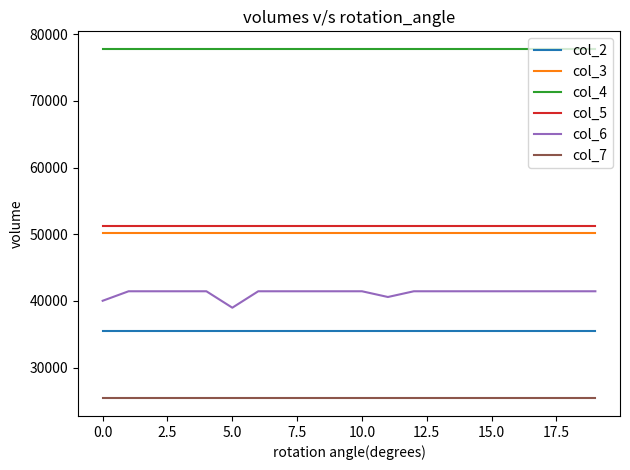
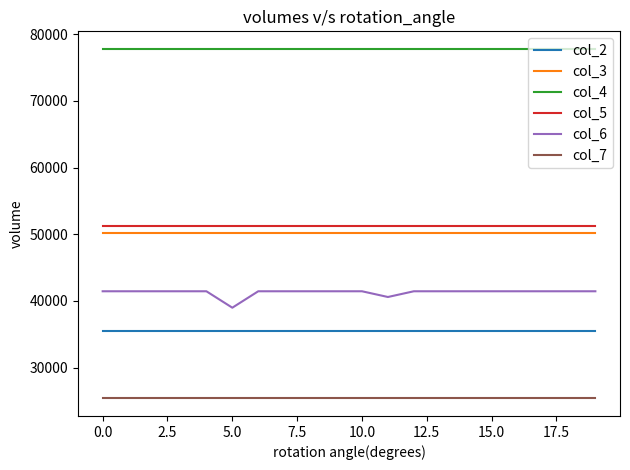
  {
    "col_2": {
      "0.0": 35000,
      "5.0": 35000,
      "10.0": 35000,
      "15.0": 35000
    },
    "col_3": {
      "0.0": 50000,
      "5.0": 50000,
      "10.0": 50000,
      "15.0": 50000
    },
    "col_4": {
      "0.0": 78000,
      "5.0": 78000,
      "10.0": 78000,
      "15.0": 78000
    },
    "col_5": {
      "0.0": 51000,
      "5.0": 51000,
      "10.0": 51000,
      "15.0": 51000
    },
    "col_6": {
-     "0.0": 40000,
+     "0.0": 41000,
      "5.0": 39000,
      "10.0": 41000,
      "15.0": 41000
    },
    "col_7": {
      "0.0": 25000,
      "5.0": 25000,
      "10.0": 25000,
      "15.0": 25000
    }
  }
